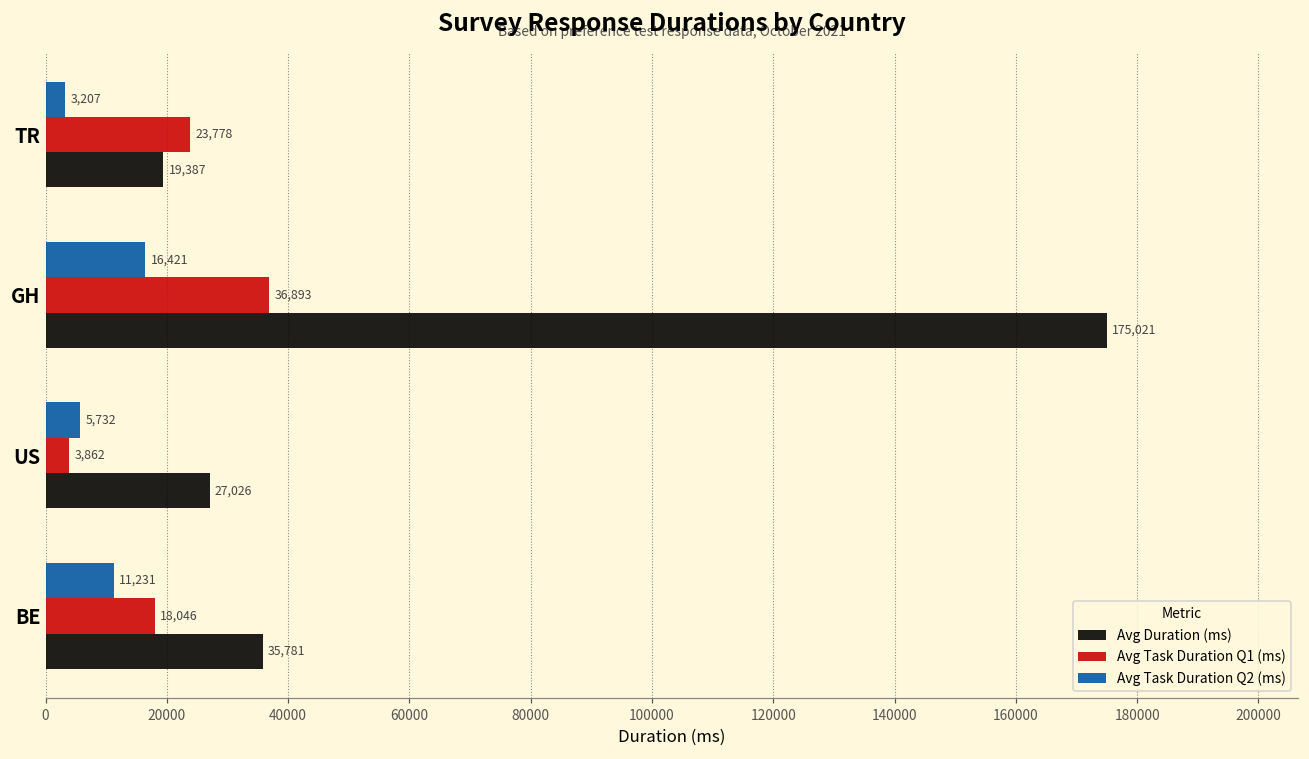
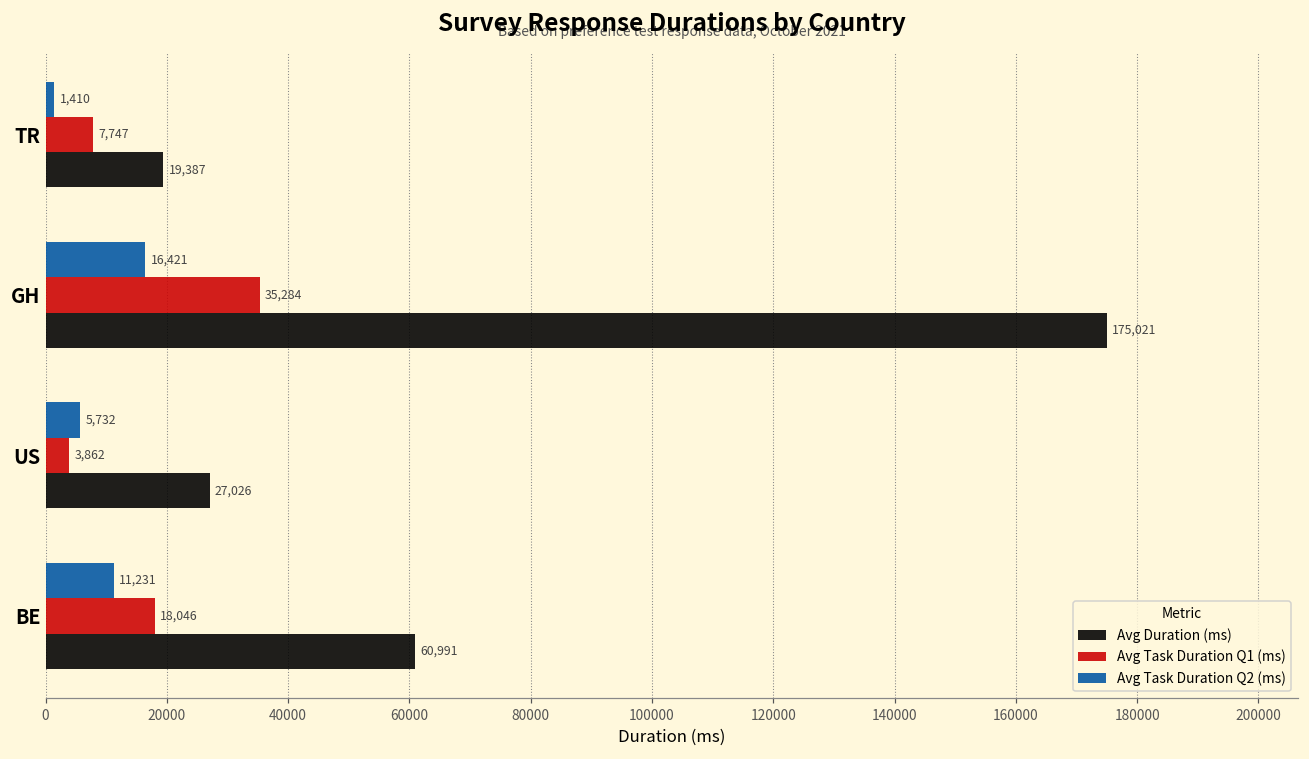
  {
    "Avg Duration (ms)": {
      "TR": "19,387",
      "GH": "175,021",
      "US": "27,026",
-     "BE": "35,781"
+     "BE": "60,991"
    },
    "Avg Task Duration Q1 (ms)": {
-     "TR": "23,778",
-     "GH": "36,893",
+     "TR": "7,747",
+     "GH": "35,284",
      "US": "3,862",
      "BE": "18,046"
    },
    "Avg Task Duration Q2 (ms)": {
-     "TR": "3,207",
+     "TR": "1,410",
      "GH": "16,421",
      "US": "5,732",
      "BE": "11,231"
    }
  }
